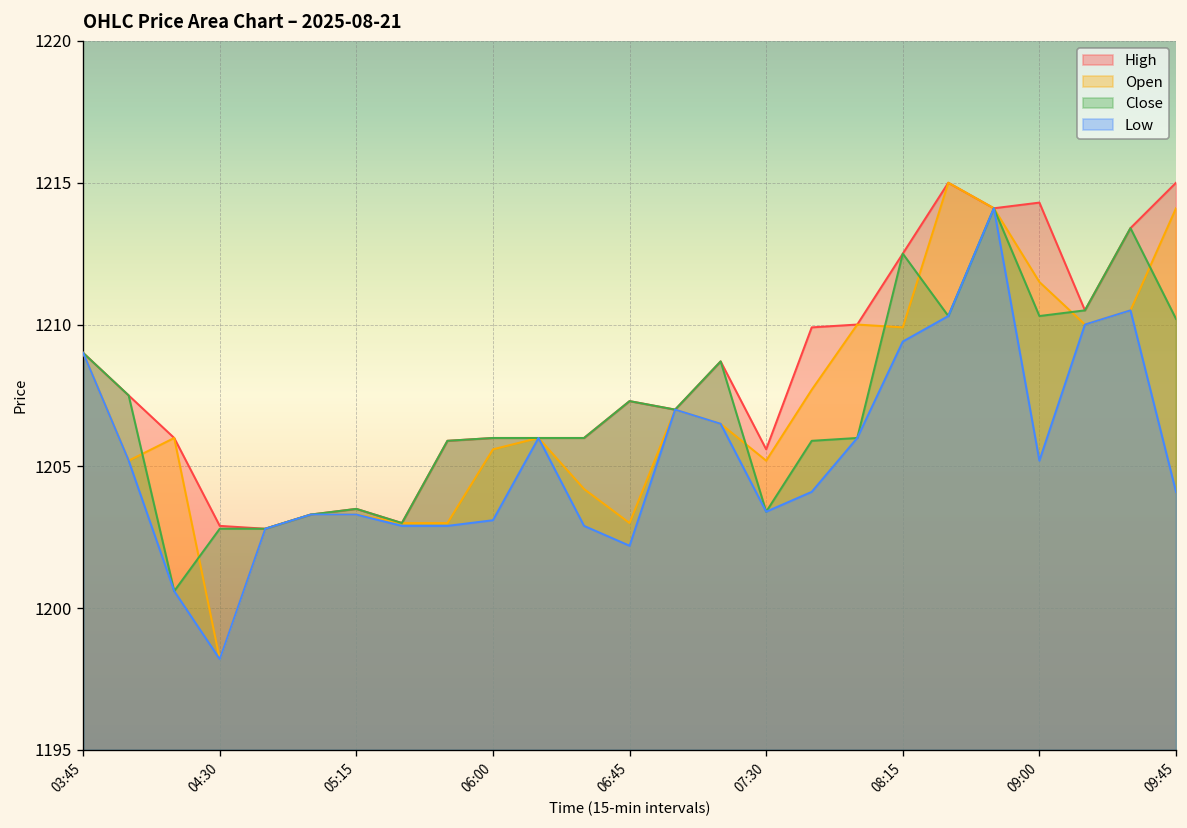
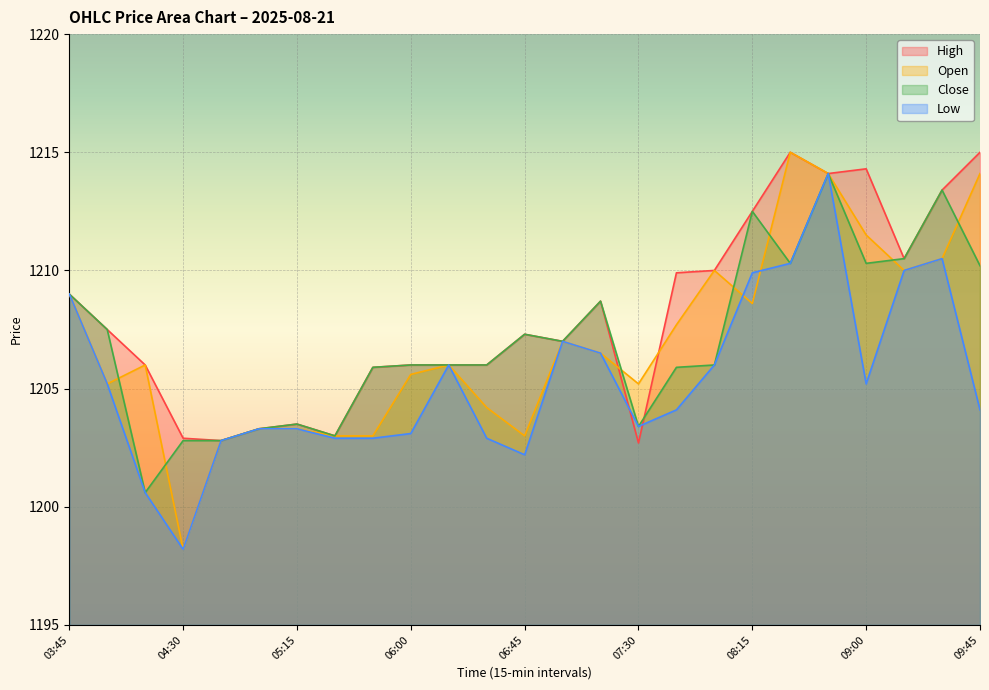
  {
    "High": {
-     "07:30": 1205.6,
+     "07:30": 1202.7,
      "09:00": 1214.3,
      "09:45": 1215.0
    },
    "Open": {
      "06:00": 1205.6,
      "06:45": 1203.0,
      "07:30": 1205.2,
-     "08:15": 1209.9,
+     "08:15": 1208.6,
      "09:00": 1211.5,
      "09:45": 1214.1
    },
    "Close": {
      "09:00": 1210.3,
      "09:45": 1210.2
    },
    "Low": {
      "06:00": 1203.1,
      "06:45": 1202.2,
-     "08:15": 1209.4,
+     "08:15": 1209.9,
      "09:00": 1205.2,
      "09:45": 1204.1
    }
  }
